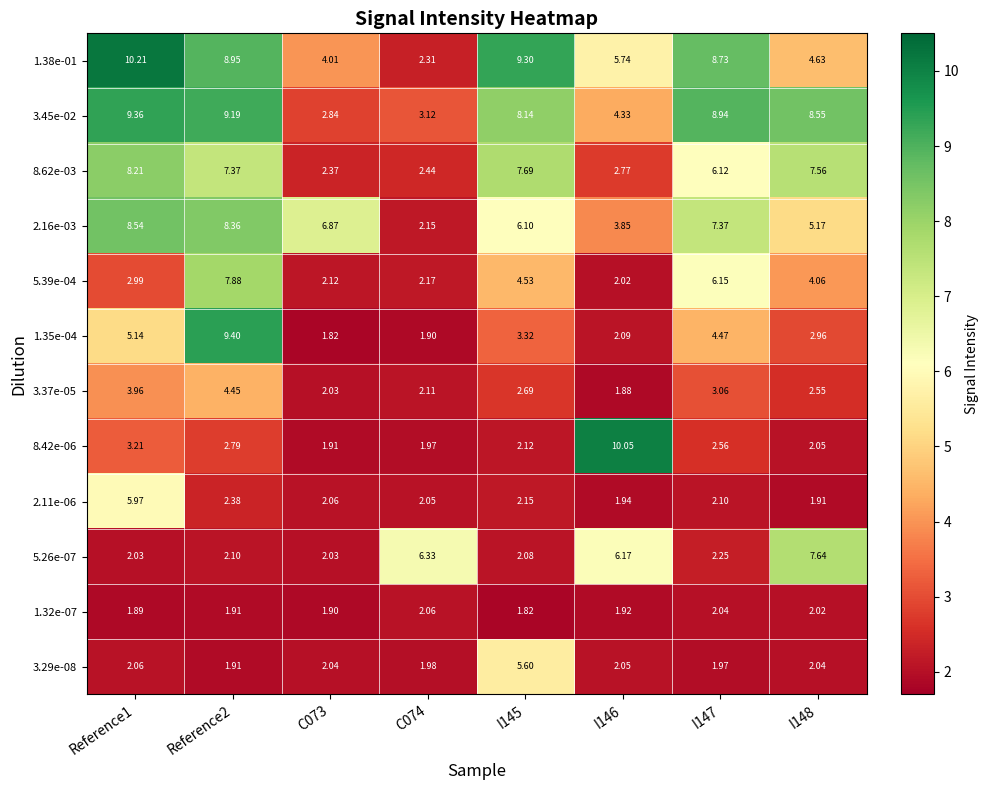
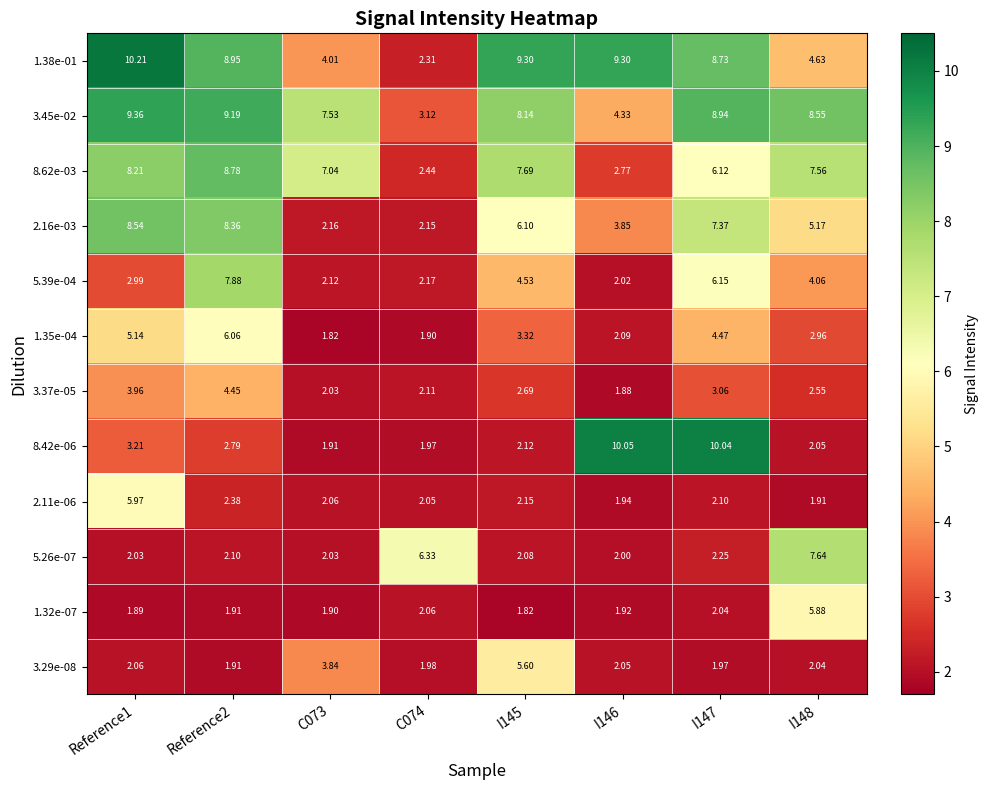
  {
    "1.38e-01": {
      "Reference1": 10.21,
      "Reference2": 8.95,
      "C073": 4.01,
      "C074": 2.31,
      "I145": 9.30,
-     "I146": 5.74,
+     "I146": 9.30,
      "I147": 8.73,
      "I148": 4.63
    },
    "3.45e-02": {
      "Reference1": 9.36,
      "Reference2": 9.19,
-     "C073": 2.84,
+     "C073": 7.53,
      "C074": 3.12,
      "I145": 8.14,
      "I146": 4.33,
      "I147": 8.94,
      "I148": 8.55
    },
    "8.62e-03": {
      "Reference1": 8.21,
-     "Reference2": 7.37,
-     "C073": 2.37,
+     "Reference2": 8.78,
+     "C073": 7.04,
      "C074": 2.44,
      "I145": 7.69,
      "I146": 2.77,
      "I147": 6.12,
      "I148": 7.56
    },
    "2.16e-03": {
      "Reference1": 8.54,
      "Reference2": 8.36,
-     "C073": 6.87,
+     "C073": 2.16,
      "C074": 2.15,
      "I145": 6.10,
      "I146": 3.85,
      "I147": 7.37,
      "I148": 5.17
    },
    "5.39e-04": {
      "Reference1": 2.99,
      "Reference2": 7.88,
      "C073": 2.12,
      "C074": 2.17,
      "I145": 4.53,
      "I146": 2.02,
      "I147": 6.15,
      "I148": 4.06
    },
    "1.35e-04": {
      "Reference1": 5.14,
-     "Reference2": 9.40,
+     "Reference2": 6.06,
      "C073": 1.82,
      "C074": 1.90,
      "I145": 3.32,
      "I146": 2.09,
      "I147": 4.47,
      "I148": 2.96
    },
    "3.37e-05": {
      "Reference1": 3.96,
      "Reference2": 4.45,
      "C073": 2.03,
      "C074": 2.11,
      "I145": 2.69,
      "I146": 1.88,
      "I147": 3.06,
      "I148": 2.55
    },
    "8.42e-06": {
      "Reference1": 3.21,
      "Reference2": 2.79,
      "C073": 1.91,
      "C074": 1.97,
      "I145": 2.12,
      "I146": 10.05,
-     "I147": 2.56,
+     "I147": 10.04,
      "I148": 2.05
    },
    "2.11e-06": {
      "Reference1": 5.97,
      "Reference2": 2.38,
      "C073": 2.06,
      "C074": 2.05,
      "I145": 2.15,
      "I146": 1.94,
      "I147": 2.10,
      "I148": 1.91
    },
    "5.26e-07": {
      "Reference1": 2.03,
      "Reference2": 2.10,
      "C073": 2.03,
      "C074": 6.33,
      "I145": 2.08,
-     "I146": 6.17,
+     "I146": 2.00,
      "I147": 2.25,
      "I148": 7.64
    },
    "1.32e-07": {
      "Reference1": 1.89,
      "Reference2": 1.91,
      "C073": 1.90,
      "C074": 2.06,
      "I145": 1.82,
      "I146": 1.92,
      "I147": 2.04,
-     "I148": 2.02
+     "I148": 5.88
    },
    "3.29e-08": {
      "Reference1": 2.06,
      "Reference2": 1.91,
-     "C073": 2.04,
+     "C073": 3.84,
      "C074": 1.98,
      "I145": 5.60,
      "I146": 2.05,
      "I147": 1.97,
      "I148": 2.04
    }
  }
